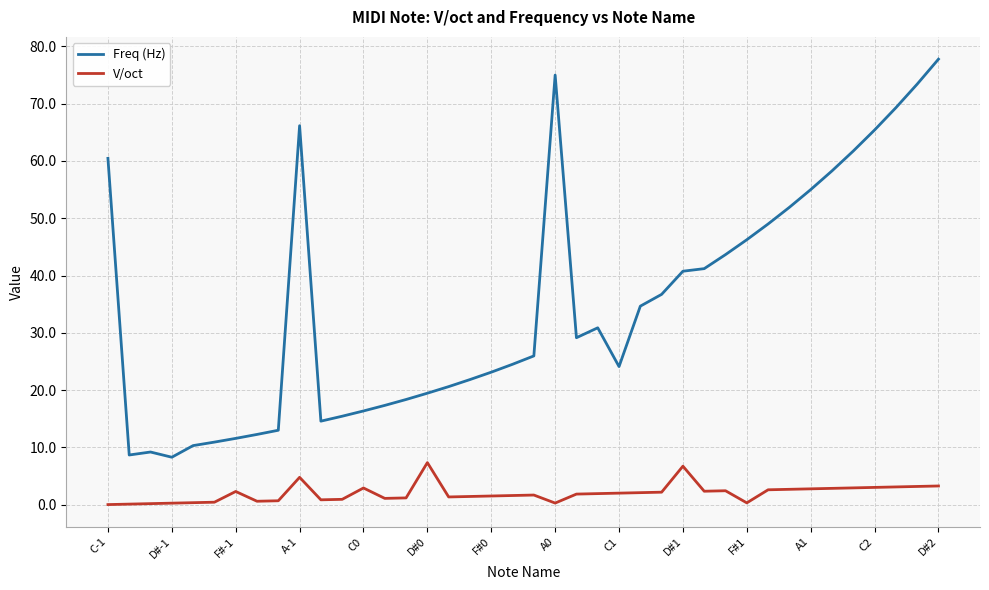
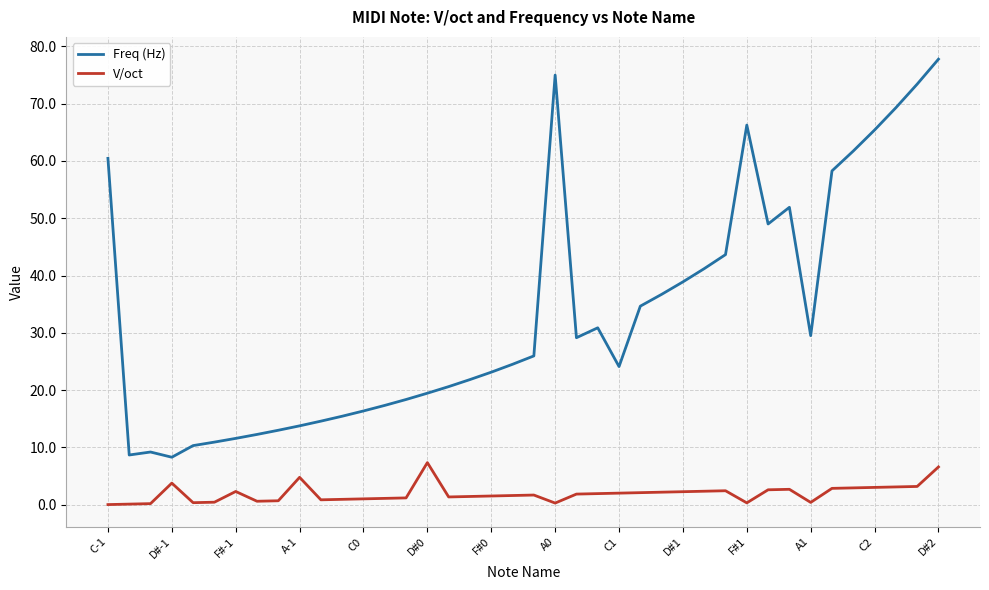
  {
    "Freq (Hz)": {
      "C-1": 60,
      "D#-1": 8,
      "F#-1": 12,
-     "A-1": 66,
+     "A-1": 14,
      "C0": 16,
      "D#0": 19,
      "F#0": 23,
      "A0": 75,
      "C1": 24,
-     "D#1": 41,
-     "F#1": 46,
-     "A1": 55,
+     "D#1": 39,
+     "F#1": 66,
+     "A1": 30,
      "C2": 65,
      "D#2": 78
    },
    "V/oct": {
      "C-1": 0,
-     "D#-1": 0,
+     "D#-1": 4,
      "F#-1": 2,
      "A-1": 5,
-     "C0": 3,
+     "C0": 1,
      "D#0": 7,
      "F#0": 1,
      "A0": 0,
      "C1": 2,
-     "D#1": 7,
+     "D#1": 2,
      "F#1": 0,
-     "A1": 3,
+     "A1": 0,
      "C2": 3,
-     "D#2": 3
+     "D#2": 7
    }
  }
